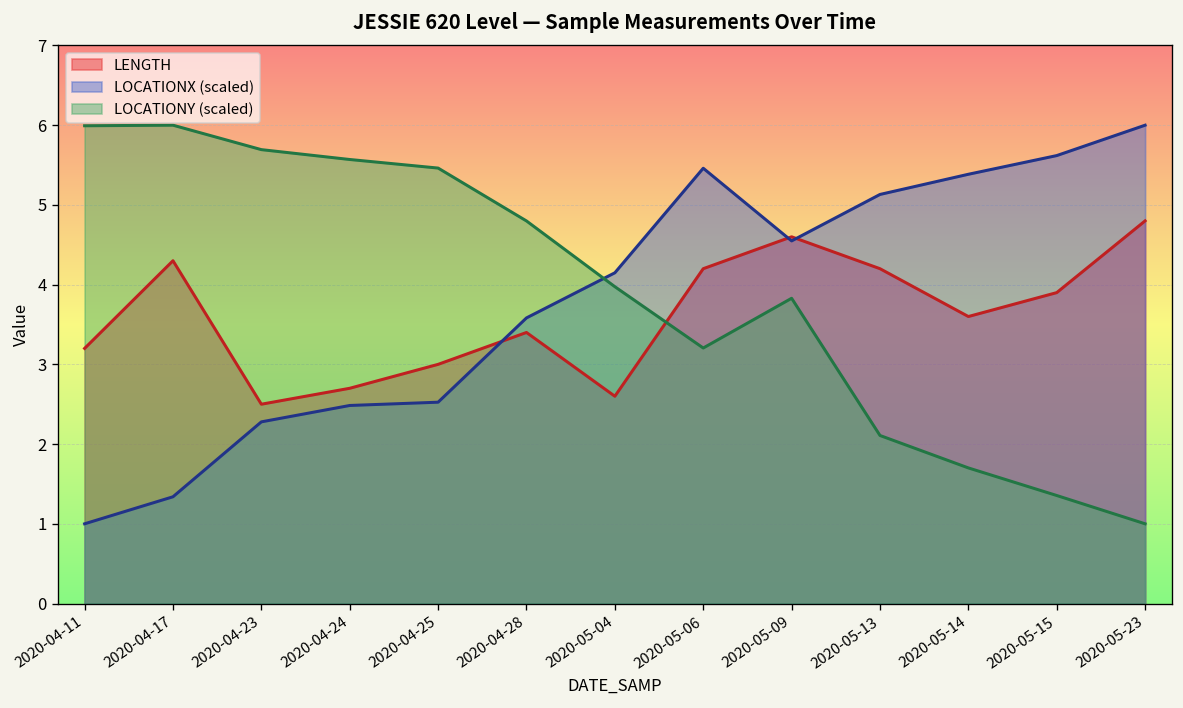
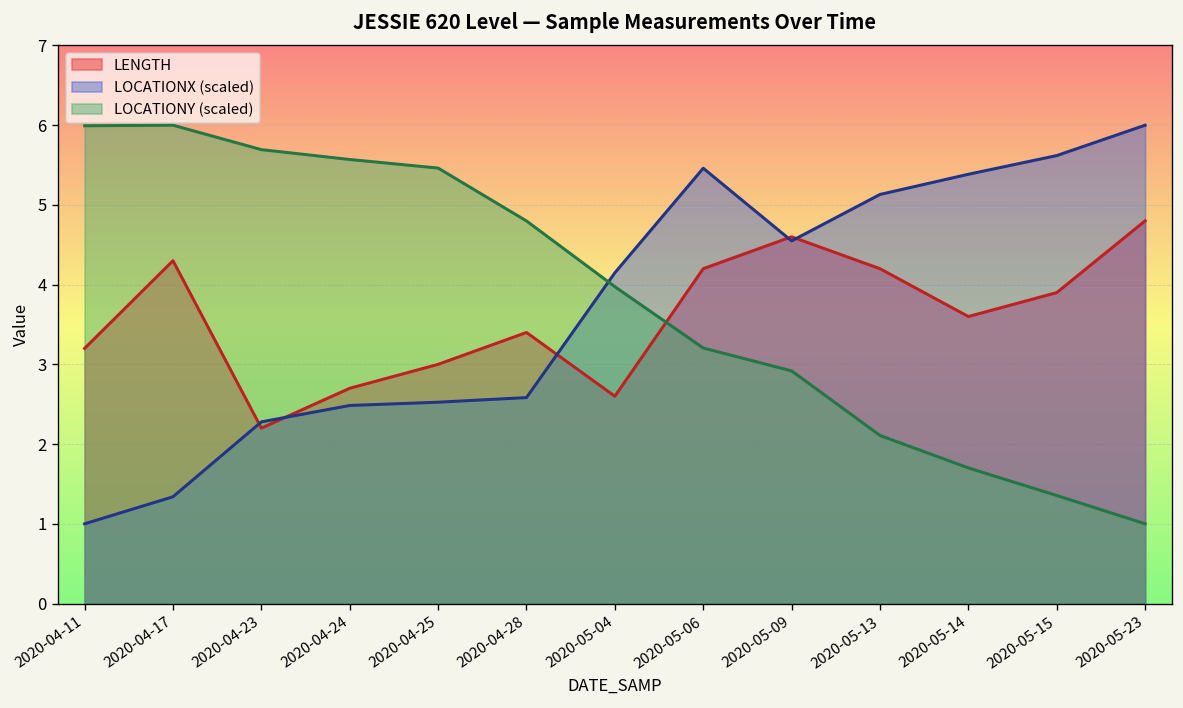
  {
    "LENGTH": {
      "2020-04-11": 3.2,
      "2020-04-17": 4.3,
-     "2020-04-23": 2.5,
+     "2020-04-23": 2.2,
      "2020-04-24": 2.7,
      "2020-04-25": 3.0,
      "2020-04-28": 3.4,
      "2020-05-04": 2.6,
      "2020-05-06": 4.2,
      "2020-05-09": 4.6,
      "2020-05-13": 4.2,
      "2020-05-14": 3.6,
      "2020-05-15": 3.9,
      "2020-05-23": 4.8
    },
    "LOCATIONX (scaled)": {
      "2020-04-11": 1.0,
      "2020-04-17": 1.3,
      "2020-04-23": 2.3,
      "2020-04-24": 2.5,
      "2020-04-25": 2.5,
-     "2020-04-28": 3.6,
+     "2020-04-28": 2.6,
      "2020-05-04": 4.1,
      "2020-05-06": 5.5,
      "2020-05-09": 4.5,
      "2020-05-13": 5.1,
      "2020-05-14": 5.4,
      "2020-05-15": 5.6,
      "2020-05-23": 6.0
    },
    "LOCATIONY (scaled)": {
      "2020-04-23": 5.7,
      "2020-04-24": 5.6,
      "2020-04-25": 5.5,
      "2020-04-28": 4.8,
      "2020-05-04": 4.0,
      "2020-05-06": 3.2,
-     "2020-05-09": 3.8,
+     "2020-05-09": 2.9,
      "2020-05-13": 2.1,
      "2020-05-14": 1.7,
      "2020-05-15": 1.4,
      "2020-05-23": 1.0
    }
  }
